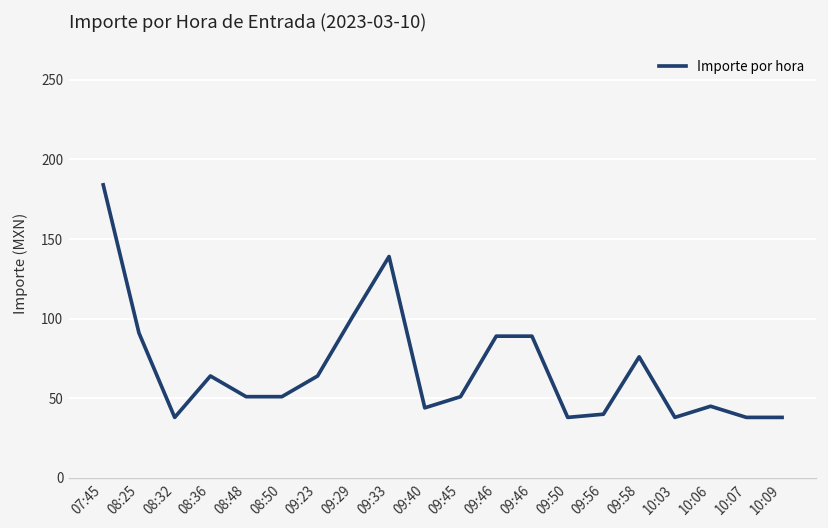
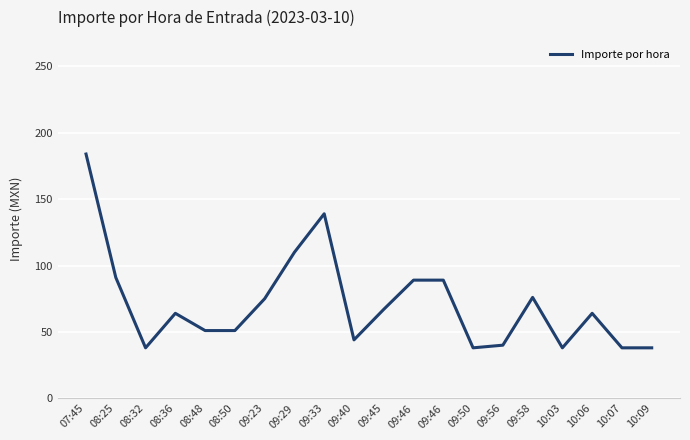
  {
    "07:45": 184,
    "08:25": 91,
    "08:32": 38,
    "08:36": 64,
    "08:48": 51,
    "08:50": 51,
-   "09:23": 64,
-   "09:29": 102,
+   "09:23": 75,
+   "09:29": 110,
    "09:33": 139,
    "09:40": 44,
-   "09:45": 51,
+   "09:45": 67,
    "09:50": 38,
    "09:56": 40,
    "09:58": 76,
    "10:03": 38,
-   "10:06": 45,
+   "10:06": 64,
    "10:07": 38,
    "10:09": 38
  }
